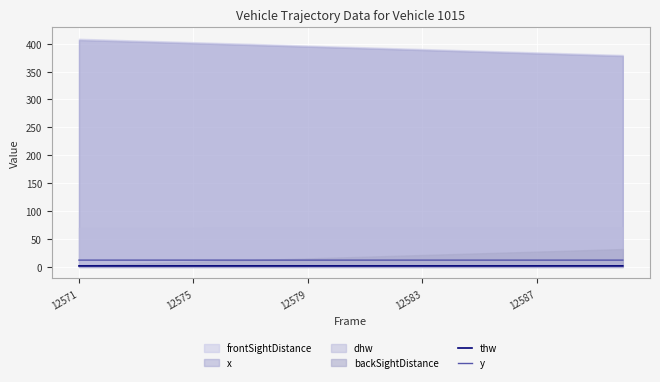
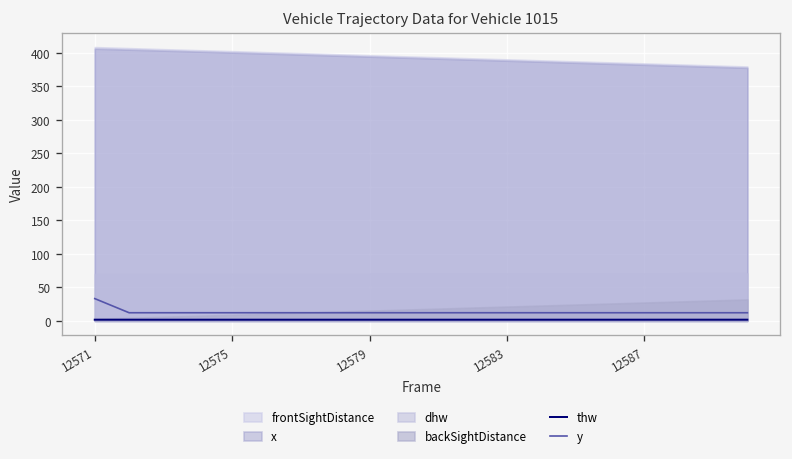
  {
    "thw": {
      "12575": 0,
      "12579": 0,
      "12583": 0,
      "12587": 0
    },
    "y": {
-     "12571": 10,
+     "12571": 30,
      "12583": 10,
      "12587": 10
    }
  }
